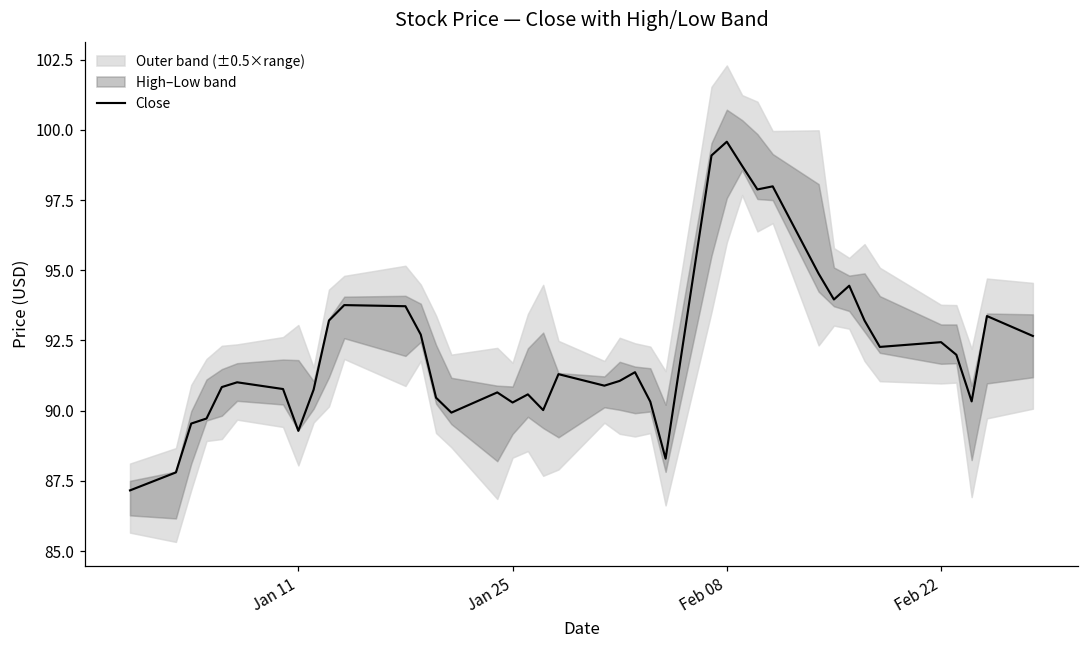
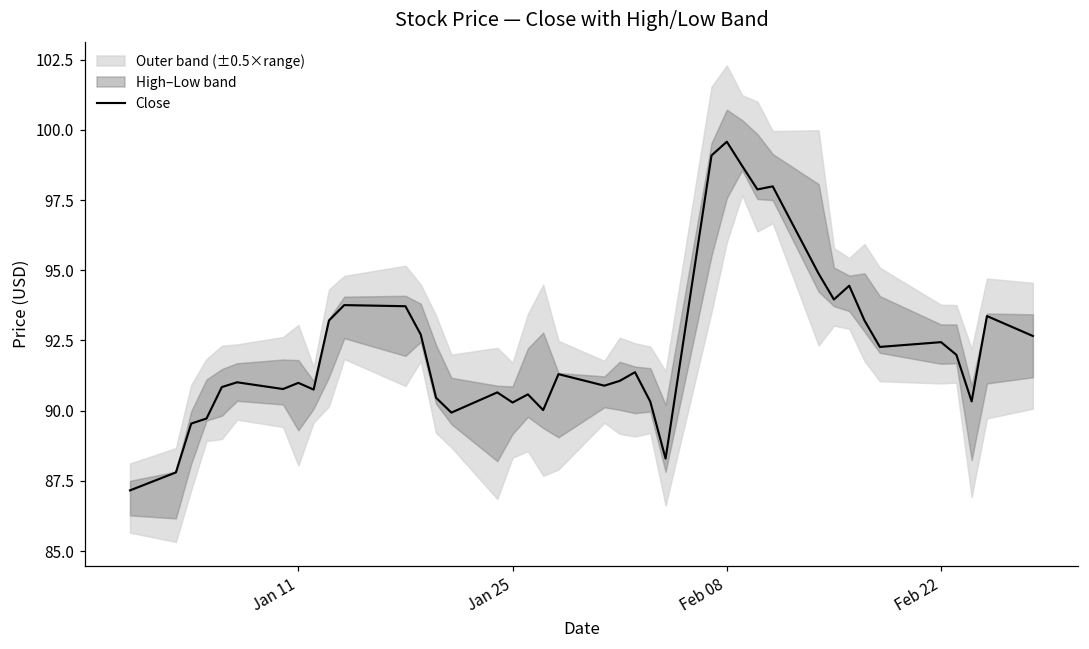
  {
    "Close": {
-     "Jan 11": 89.3,
+     "Jan 11": 91.0,
      "Jan 25": 90.3,
      "Feb 08": 99.6,
      "Feb 22": 92.4
    }
  }
